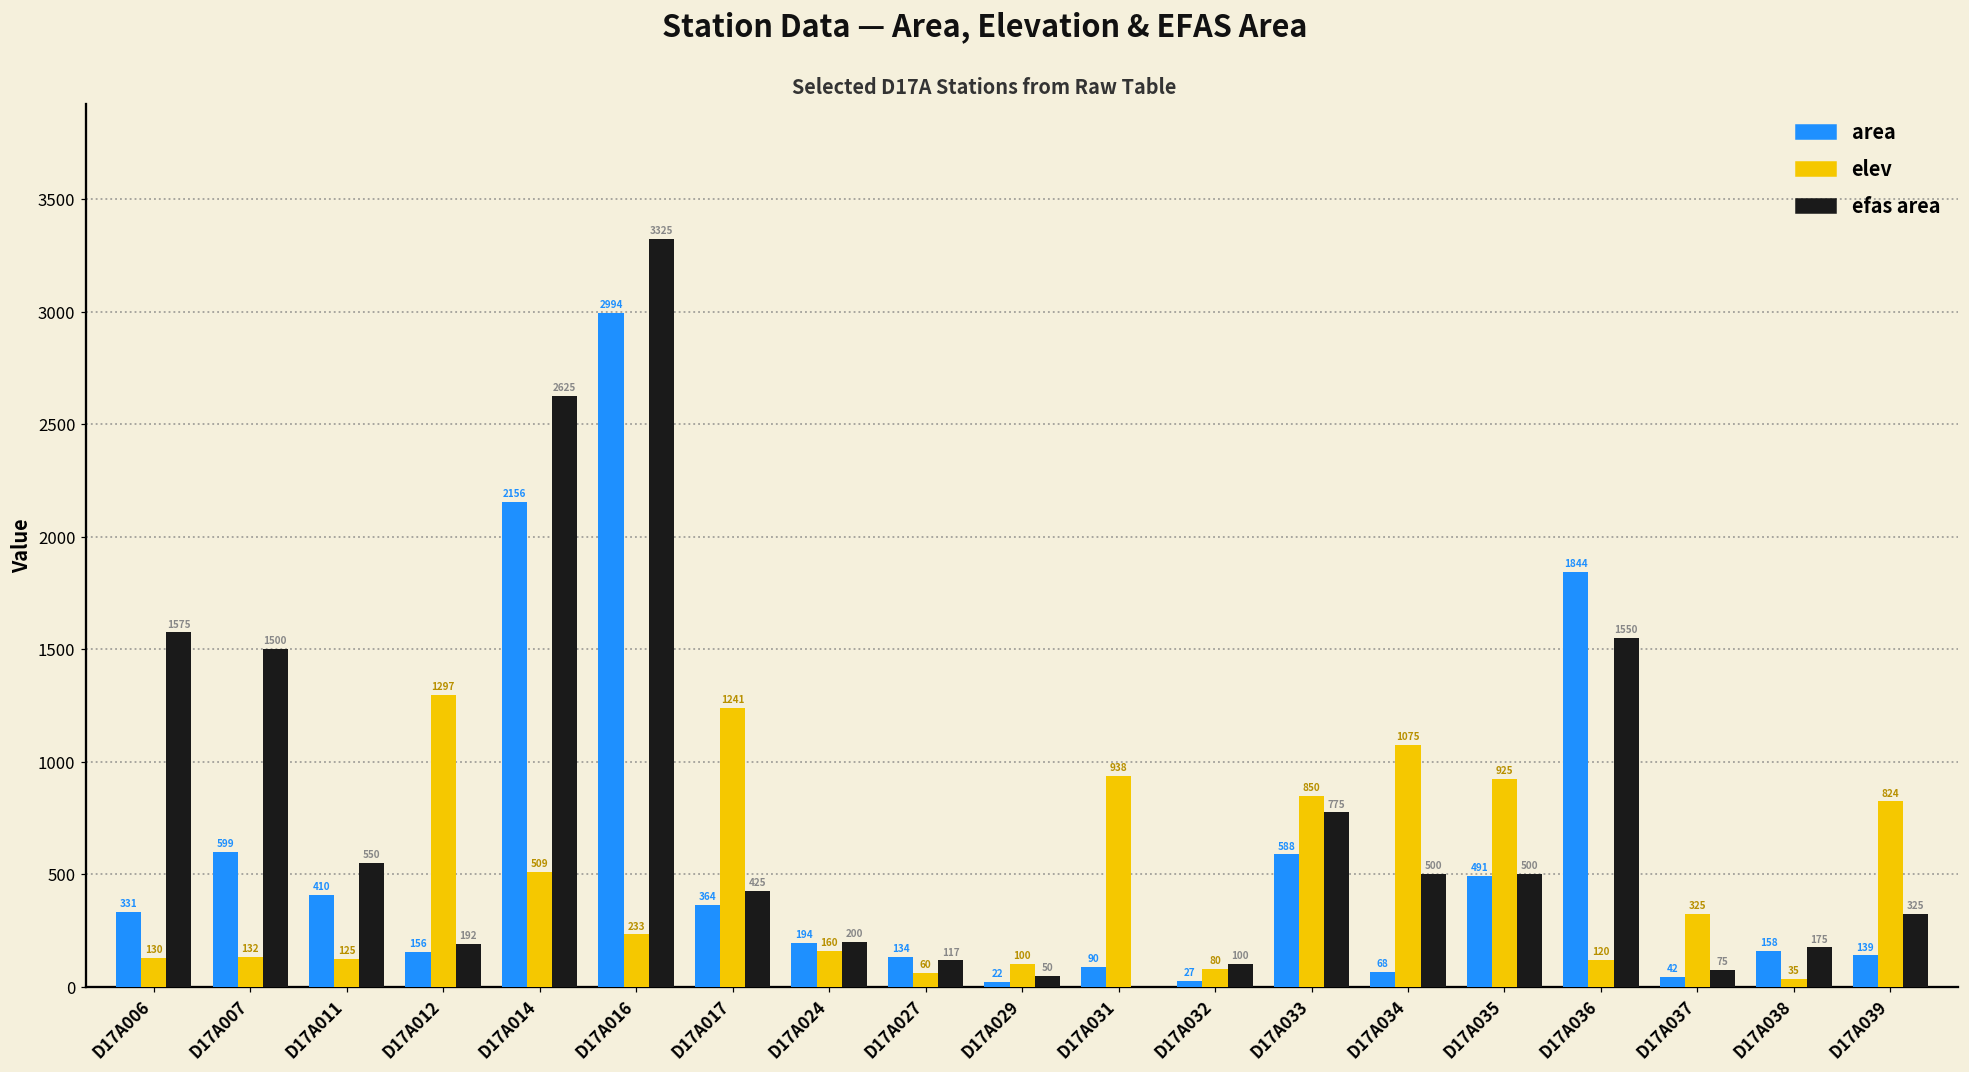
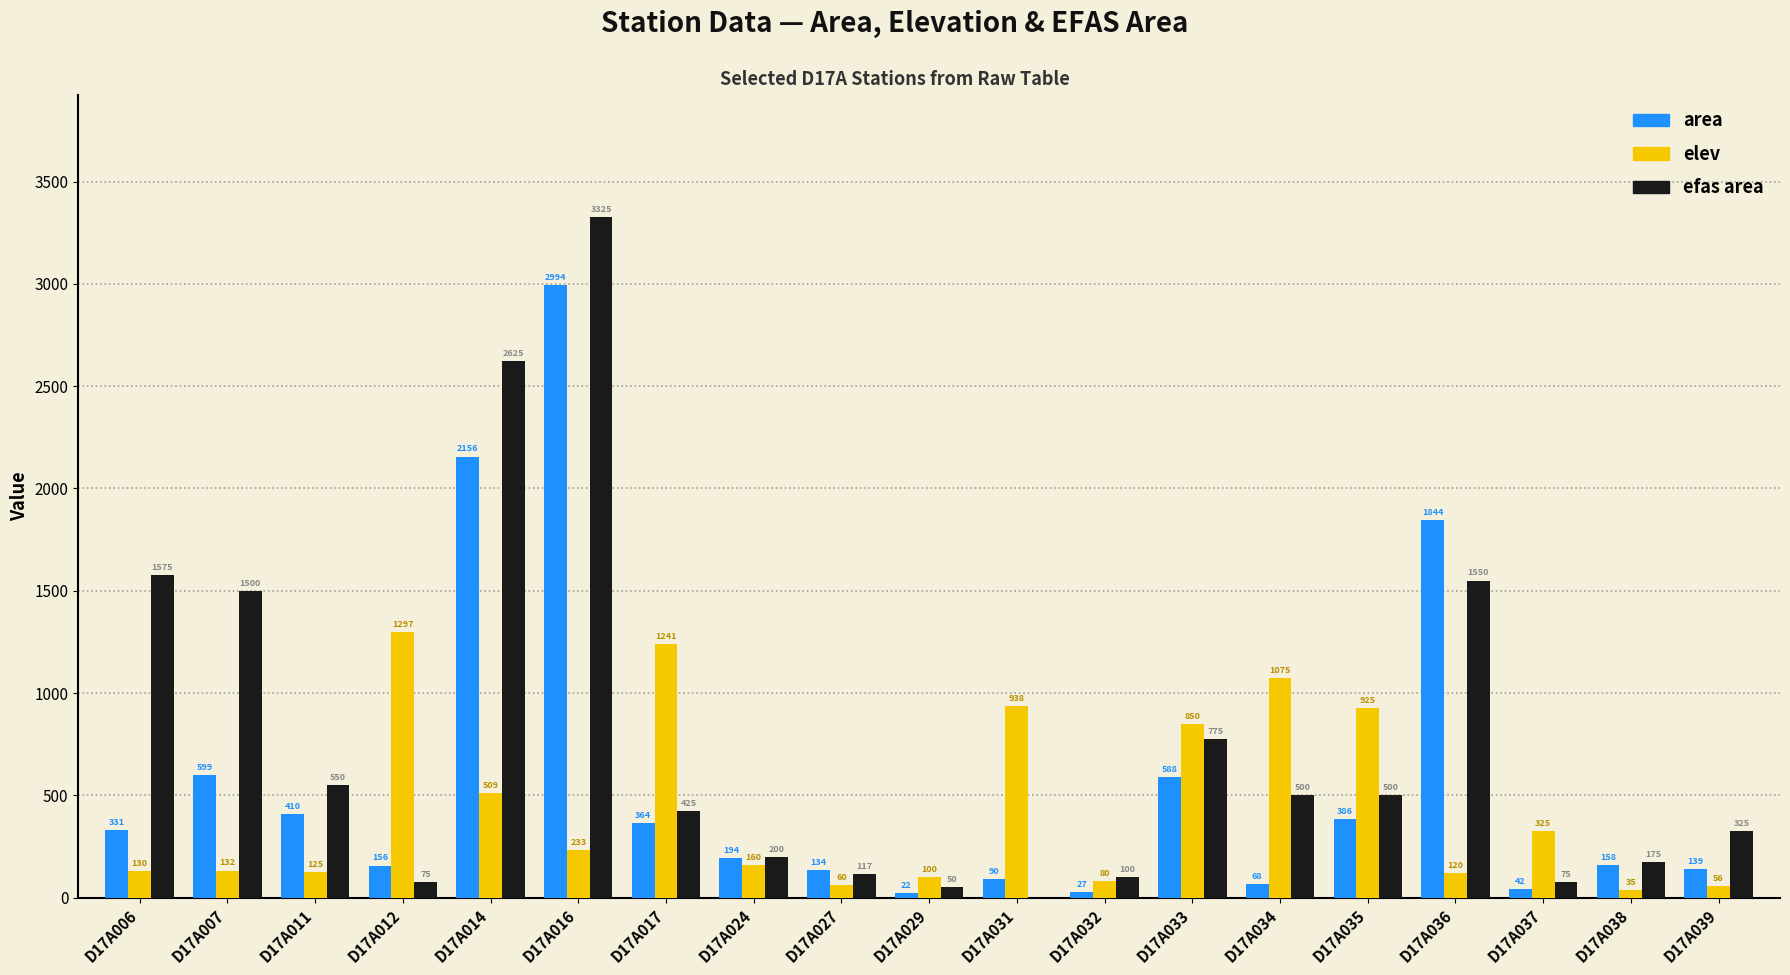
  {
    "area": {
      "D17A006": 331,
      "D17A007": 599,
      "D17A011": 410,
      "D17A012": 156,
      "D17A014": 2156,
      "D17A016": 2994,
      "D17A017": 364,
      "D17A024": 194,
      "D17A027": 134,
      "D17A029": 22,
      "D17A031": 90,
      "D17A033": 588,
      "D17A034": 68,
-     "D17A035": 491,
+     "D17A035": 386,
      "D17A036": 1844,
      "D17A037": 42,
      "D17A038": 158,
      "D17A039": 139
    },
    "elev": {
      "D17A006": 130,
      "D17A007": 132,
      "D17A011": 125,
      "D17A012": 1297,
      "D17A014": 509,
      "D17A016": 233,
      "D17A017": 1241,
      "D17A024": 160,
      "D17A027": 60,
      "D17A029": 100,
      "D17A031": 938,
      "D17A032": 80,
      "D17A033": 850,
      "D17A034": 1075,
      "D17A035": 925,
      "D17A036": 120,
      "D17A037": 325,
      "D17A038": 35,
-     "D17A039": 824
+     "D17A039": 56
    },
    "efas area": {
      "D17A006": 1575,
      "D17A007": 1500,
      "D17A011": 550,
-     "D17A012": 192,
+     "D17A012": 75,
      "D17A014": 2625,
      "D17A016": 3325,
      "D17A017": 425,
      "D17A024": 200,
      "D17A027": 117,
      "D17A029": 50,
      "D17A032": 100,
      "D17A033": 775,
      "D17A034": 500,
      "D17A035": 500,
      "D17A036": 1550,
      "D17A037": 75,
      "D17A038": 175,
      "D17A039": 325
    }
  }
